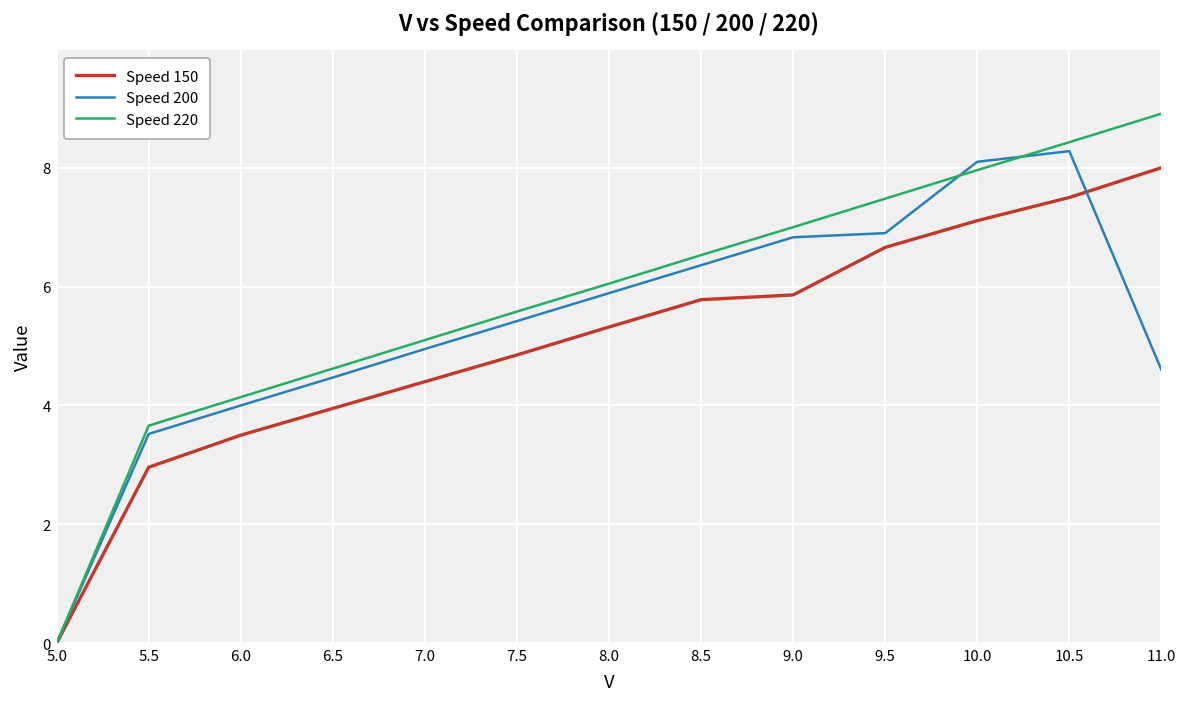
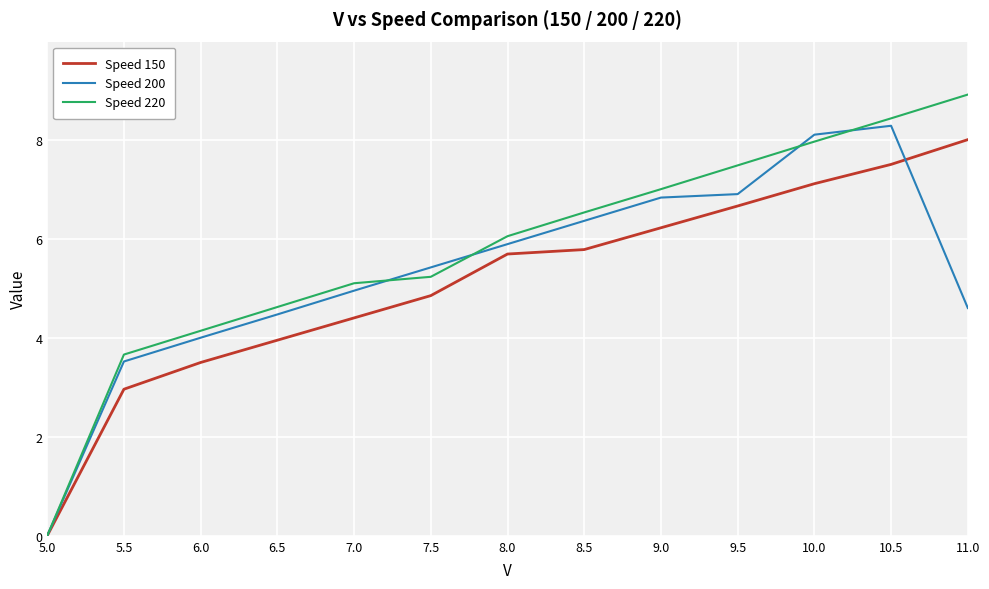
  {
    "Speed 150": {
      "5.5": 3.0,
      "6.0": 3.5,
      "6.5": 4.0,
      "7.0": 4.4,
      "7.5": 4.9,
-     "8.0": 5.3,
+     "8.0": 5.7,
      "8.5": 5.8,
-     "9.0": 5.9,
+     "9.0": 6.2,
      "9.5": 6.7,
      "10.0": 7.1,
      "10.5": 7.5,
      "11.0": 8.0
    },
    "Speed 200": {
      "5.5": 3.5,
      "6.0": 4.0,
      "6.5": 4.5,
      "7.0": 5.0,
      "7.5": 5.4,
      "8.0": 5.9,
      "8.5": 6.4,
      "9.0": 6.8,
      "9.5": 6.9,
      "10.0": 8.1,
      "10.5": 8.3,
      "11.0": 4.6
    },
    "Speed 220": {
      "5.5": 3.7,
      "6.0": 4.1,
      "6.5": 4.6,
      "7.0": 5.1,
-     "7.5": 5.6,
+     "7.5": 5.2,
      "8.0": 6.1,
      "8.5": 6.5,
      "9.0": 7.0,
      "9.5": 7.5,
      "10.0": 8.0,
      "10.5": 8.4,
      "11.0": 8.9
    }
  }
